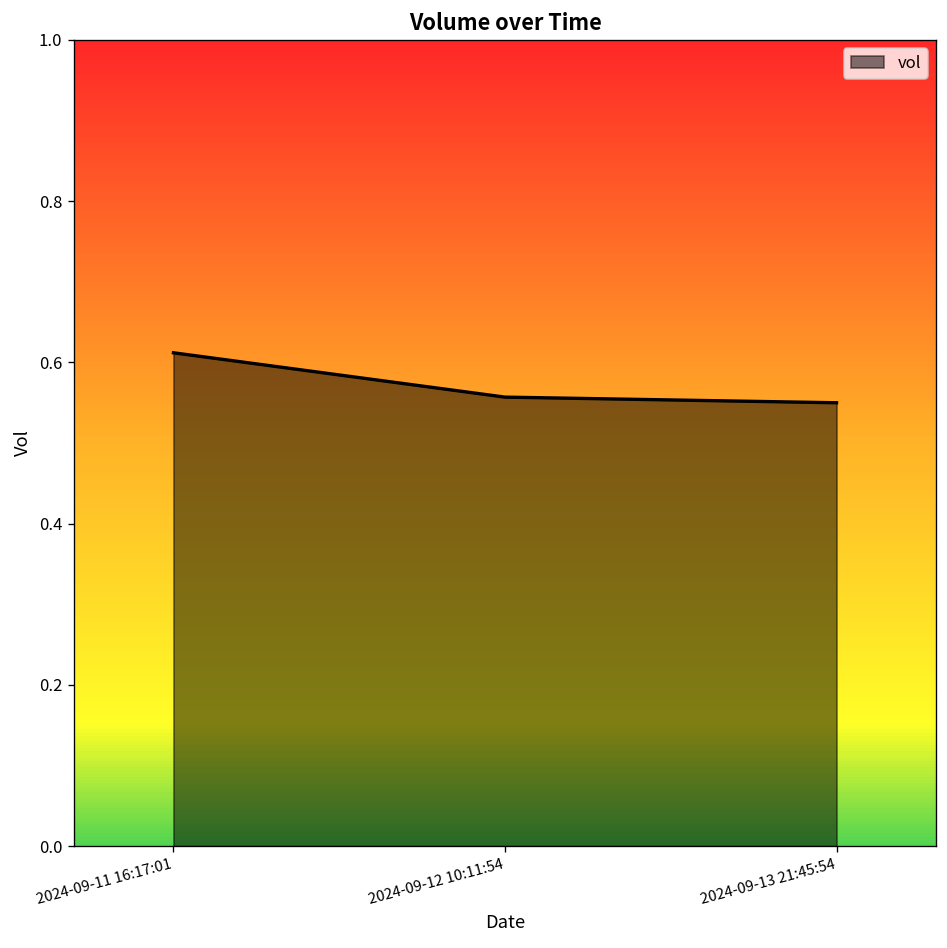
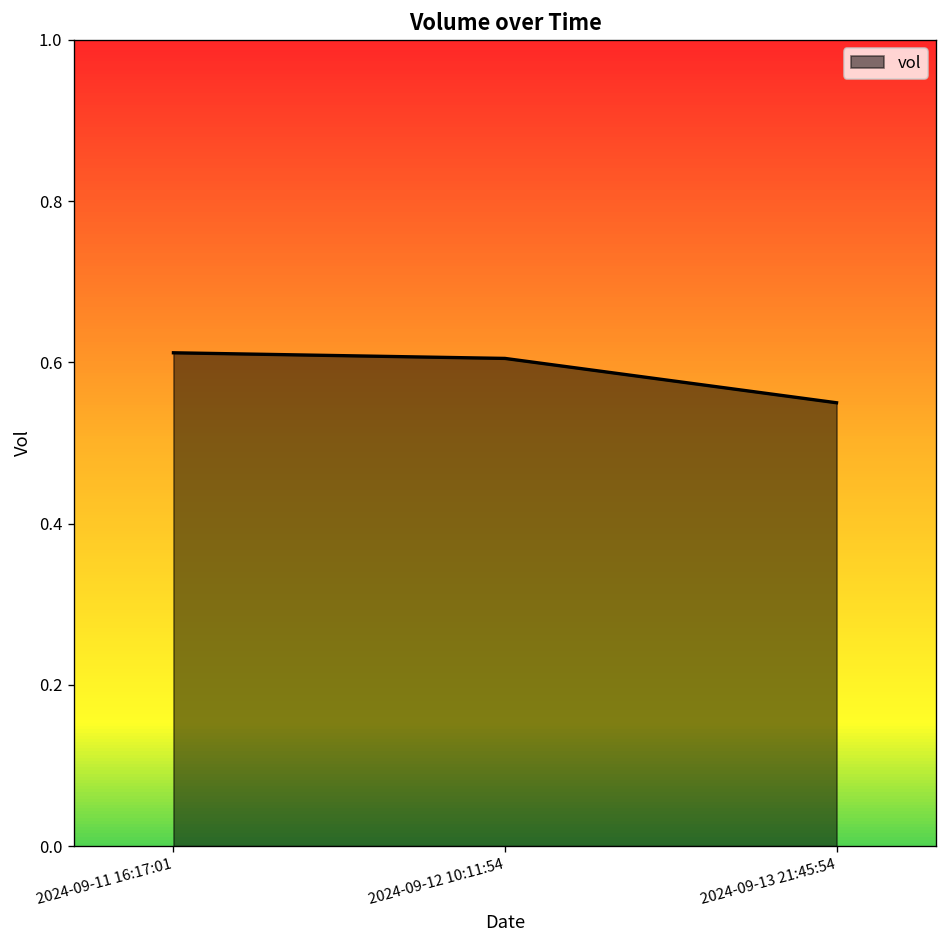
  {
    "2024-09-11 16:17:01": 0.61,
-   "2024-09-12 10:11:54": 0.56,
+   "2024-09-12 10:11:54": 0.61,
    "2024-09-13 21:45:54": 0.55
  }
